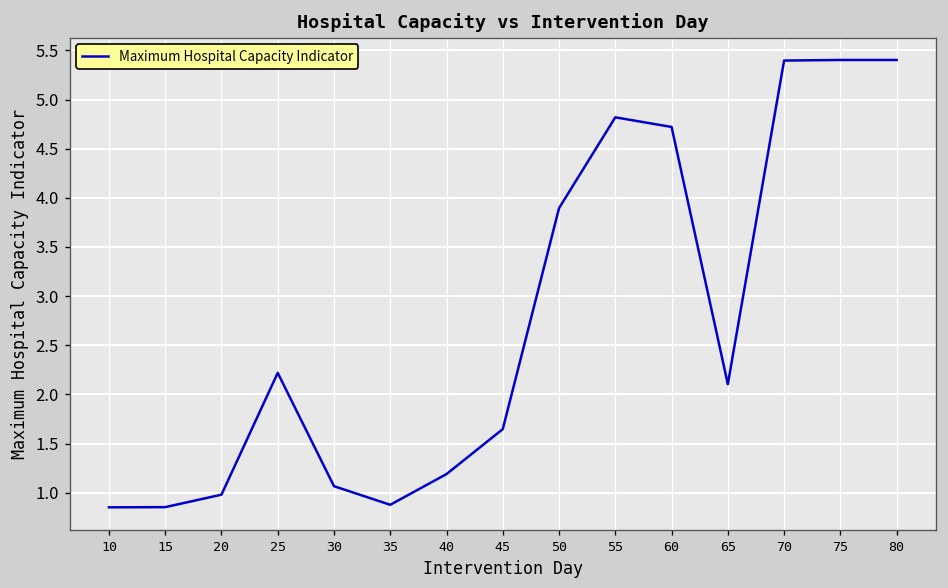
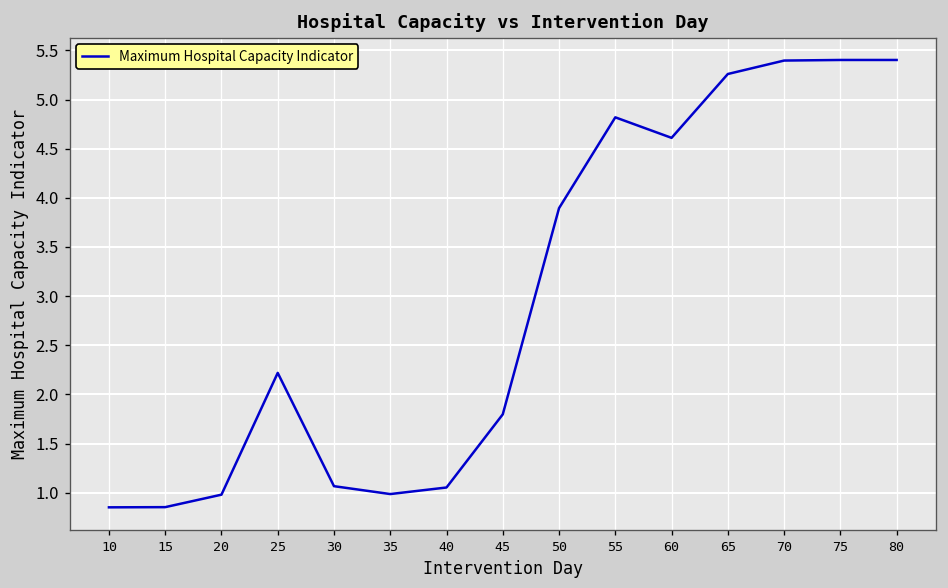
  {
    "10": 0.9,
    "15": 0.9,
    "20": 1.0,
    "25": 2.2,
    "30": 1.1,
-   "35": 0.9,
-   "40": 1.2,
-   "45": 1.6,
+   "35": 1.0,
+   "40": 1.1,
+   "45": 1.8,
    "50": 3.9,
    "55": 4.8,
-   "60": 4.7,
-   "65": 2.1,
+   "60": 4.6,
+   "65": 5.3,
    "70": 5.4,
    "75": 5.4,
    "80": 5.4
  }
